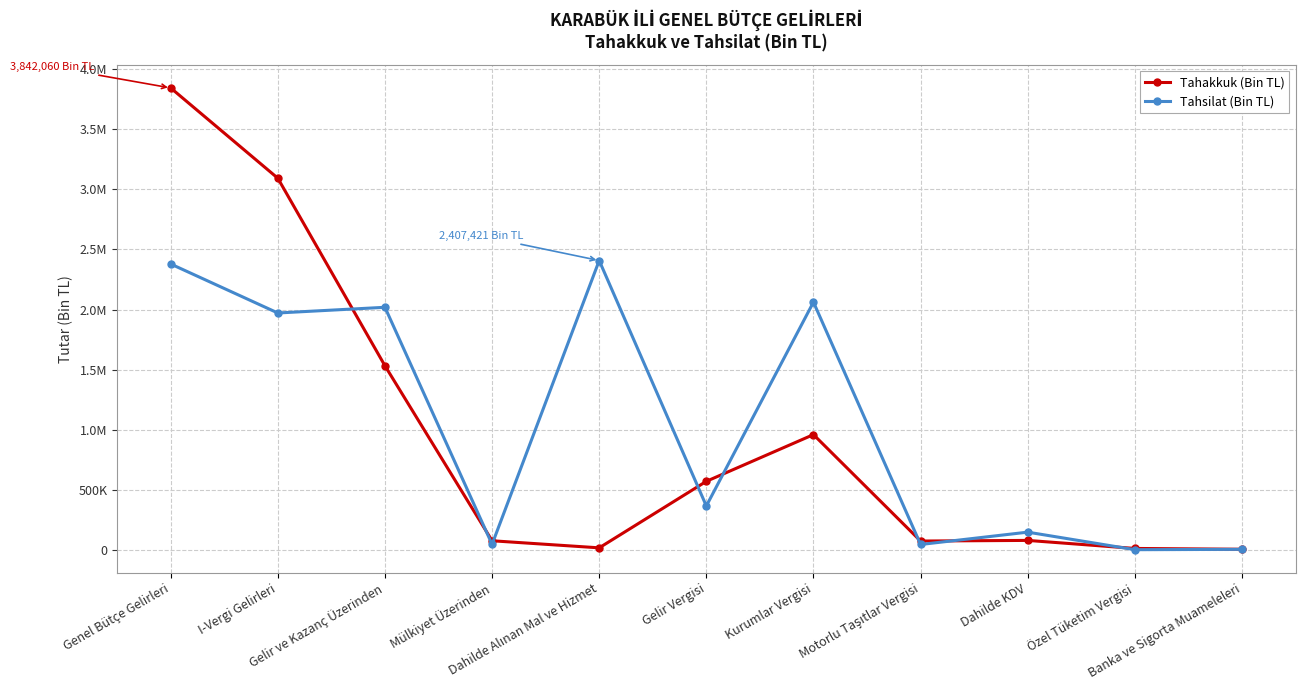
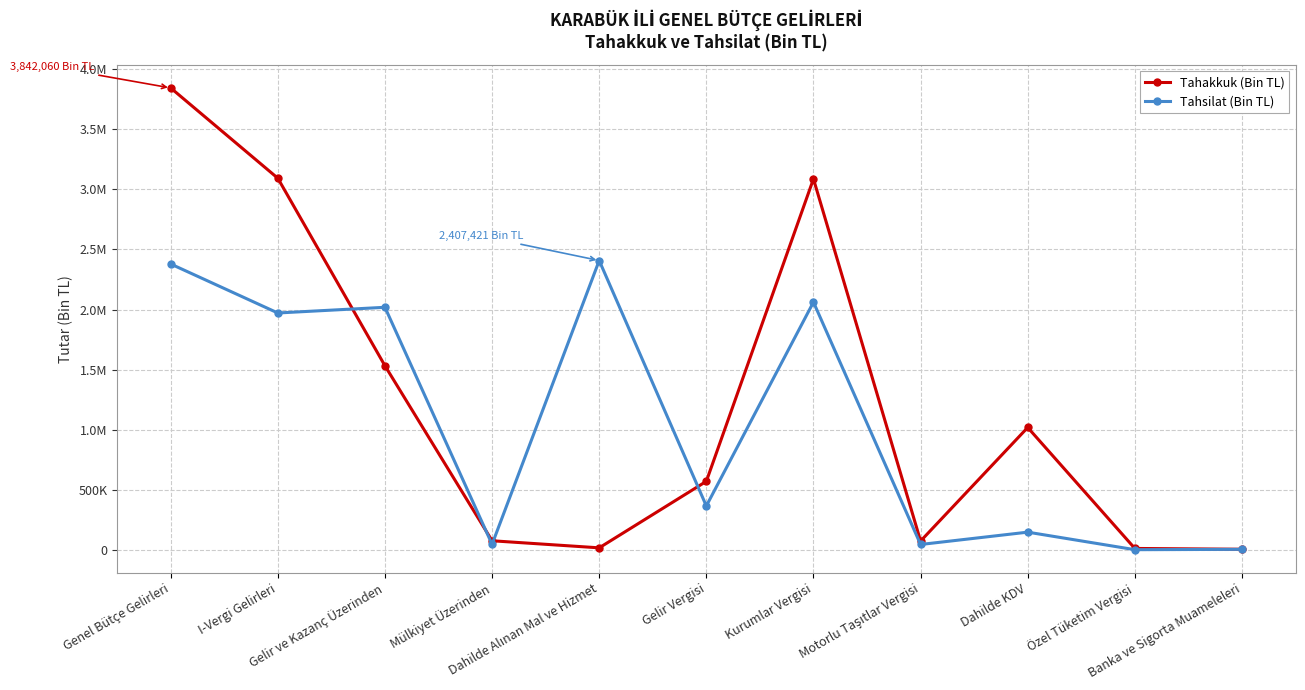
  {
    "Tahakkuk (Bin TL)": {
      "I-Vergi Gelirleri": "3090000",
      "Gelir ve Kazanç Üzerinden": "1530000",
      "Mülkiyet Üzerinden": "80000",
      "Dahilde Alınan Mal ve Hizmet": "20000",
      "Gelir Vergisi": "570000",
-     "Kurumlar Vergisi": "960000",
+     "Kurumlar Vergisi": "3090000",
      "Motorlu Taşıtlar Vergisi": "80000",
-     "Dahilde KDV": "80000"
+     "Dahilde KDV": "1020000"
    },
    "Tahsilat (Bin TL)": {
      "Dahilde Alınan Mal ve Hizmet": "2,407,421"
    }
  }
